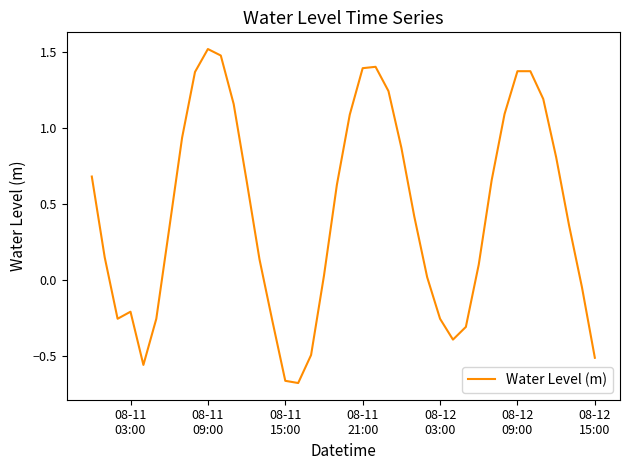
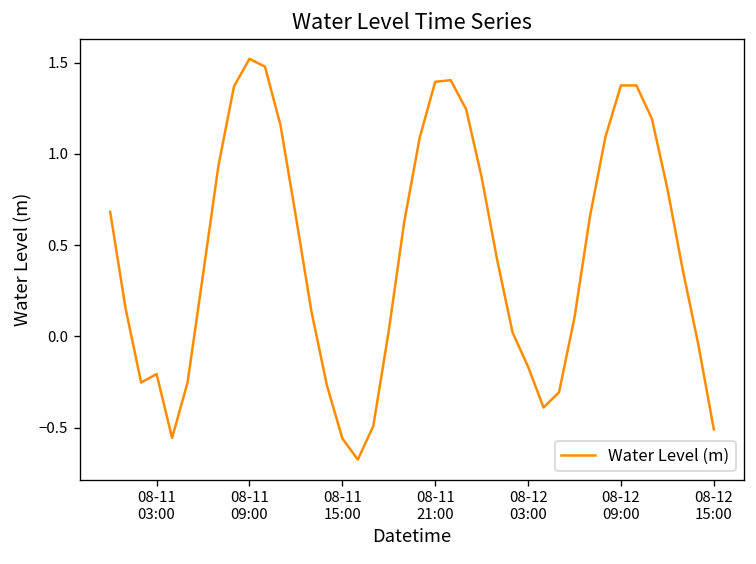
  {
    "08-11 03:00": -0.21,
    "08-11 09:00": 1.52,
-   "08-11 15:00": -0.66,
+   "08-11 15:00": -0.56,
    "08-11 21:00": 1.40,
-   "08-12 03:00": -0.25,
+   "08-12 03:00": -0.17,
    "08-12 09:00": 1.38,
    "08-12 15:00": -0.51
  }
